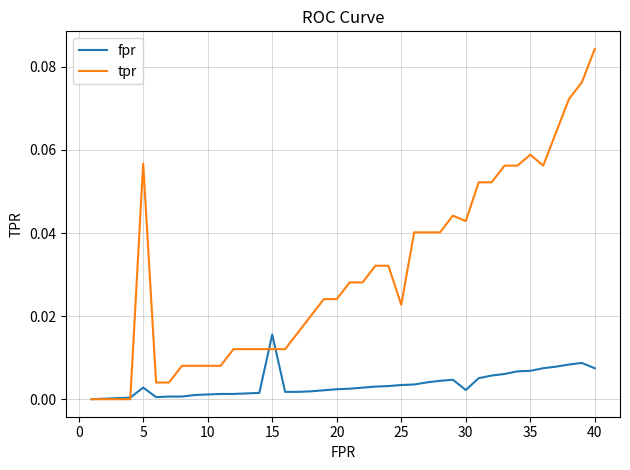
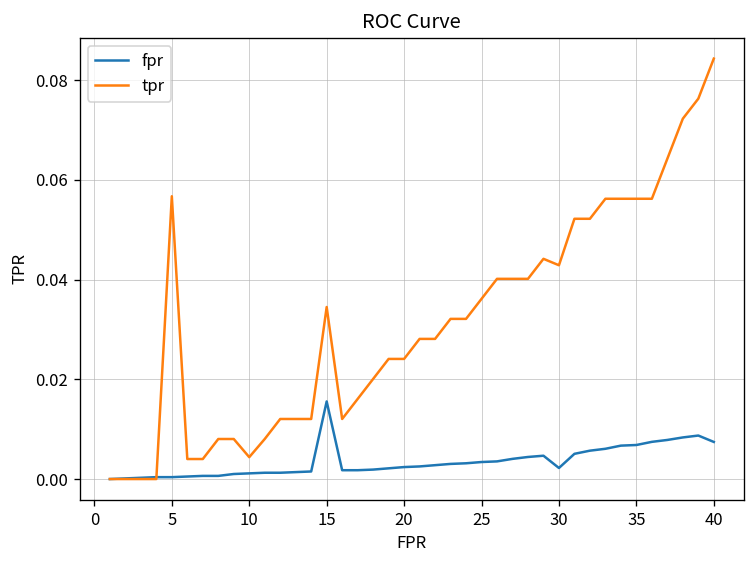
  {
    "fpr": {
-     "5": 0.003,
+     "5": 0.000,
      "10": 0.001,
      "15": 0.016,
      "20": 0.002,
      "25": 0.003,
      "30": 0.002,
      "35": 0.007,
      "40": 0.007
    },
    "tpr": {
      "5": 0.057,
-     "10": 0.008,
-     "15": 0.012,
+     "10": 0.004,
+     "15": 0.035,
      "20": 0.024,
-     "25": 0.023,
+     "25": 0.036,
      "30": 0.043,
-     "35": 0.059,
+     "35": 0.056,
      "40": 0.084
    }
  }
